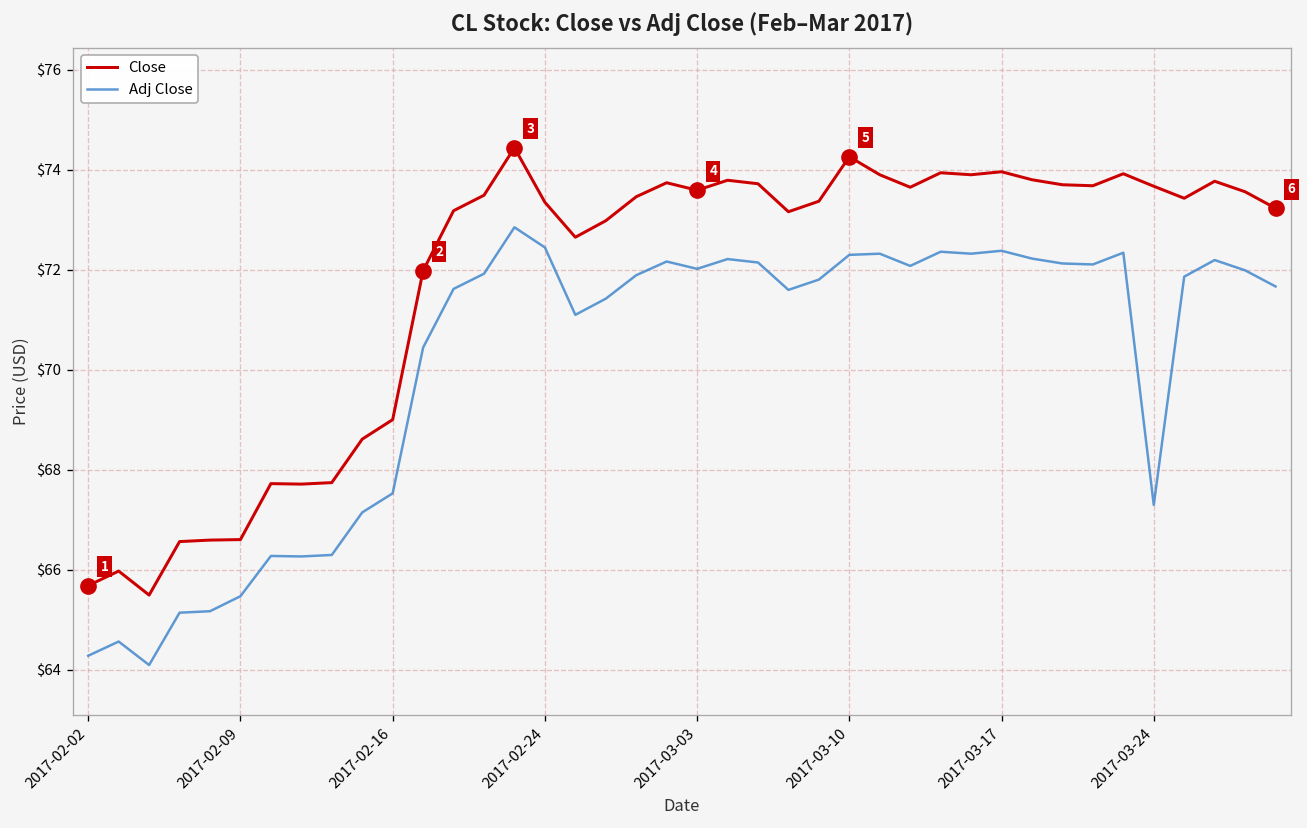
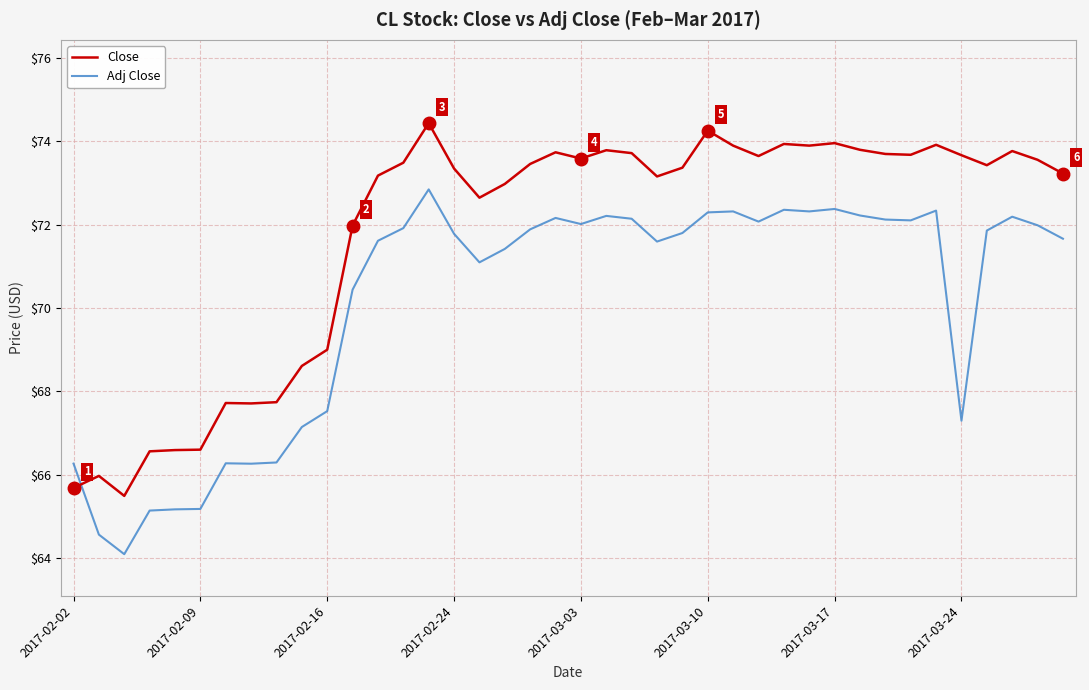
  {
    "Adj Close": {
-     "2017-02-02": "$64.3",
-     "2017-02-09": "$65.5",
+     "2017-02-02": "$66.3",
+     "2017-02-09": "$65.2",
      "2017-02-16": "$67.5",
-     "2017-02-24": "$72.4",
+     "2017-02-24": "$71.8",
      "2017-03-03": "$72.0",
      "2017-03-10": "$72.3",
      "2017-03-17": "$72.4",
      "2017-03-24": "$67.3"
    }
  }
